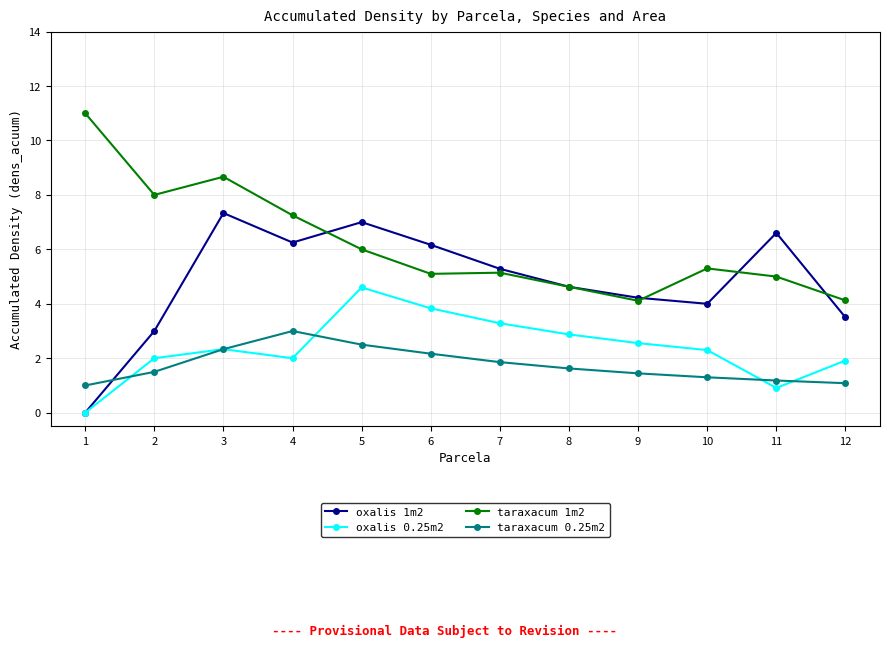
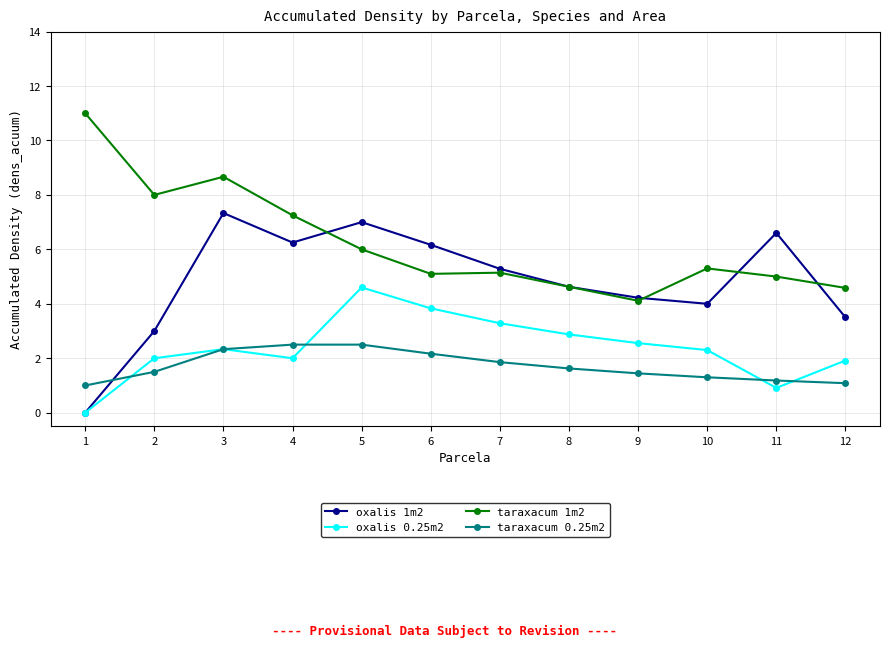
  {
    "oxalis 1m2": {
      "2": 3.0,
      "3": 7.3,
      "4": 6.3,
      "5": 7.0,
      "6": 6.2,
      "7": 5.3,
      "9": 4.2,
      "10": 4.0,
      "11": 6.6,
      "12": 3.5
    },
    "oxalis 0.25m2": {
      "2": 2.0,
      "4": 2.0,
      "5": 4.6,
      "6": 3.8,
      "7": 3.3,
      "8": 2.9,
      "9": 2.6,
      "10": 2.3,
      "11": 0.9,
      "12": 1.9
    },
    "taraxacum 1m2": {
      "1": 11.0,
      "2": 8.0,
      "3": 8.7,
      "4": 7.3,
      "5": 6.0,
      "6": 5.1,
      "7": 5.1,
      "9": 4.1,
      "10": 5.3,
      "11": 5.0,
-     "12": 4.1
+     "12": 4.6
    },
    "taraxacum 0.25m2": {
      "1": 1.0,
      "2": 1.5,
-     "4": 3.0,
+     "4": 2.5,
      "5": 2.5,
      "6": 2.2,
      "7": 1.9,
      "8": 1.6,
      "9": 1.4,
      "10": 1.3,
      "11": 1.2,
      "12": 1.1
    }
  }
